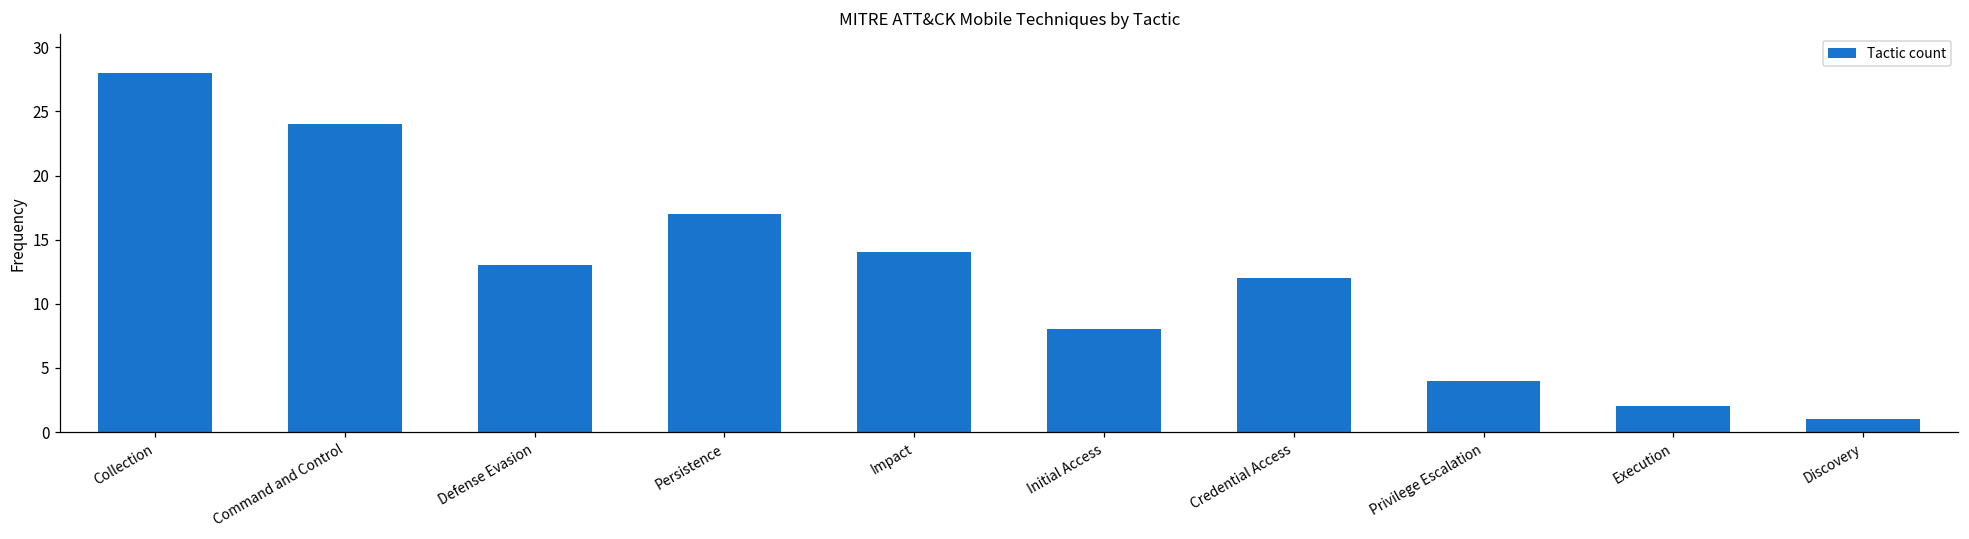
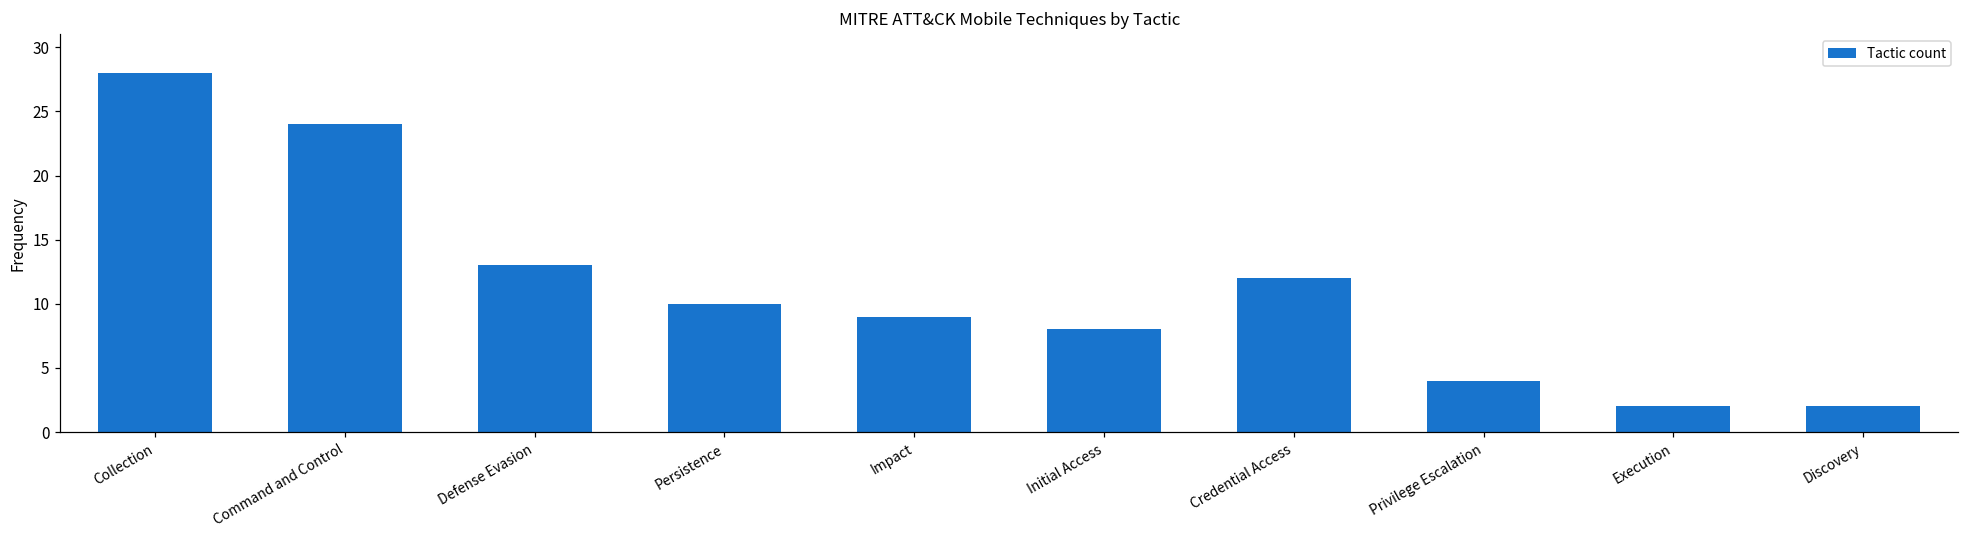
  {
    "Collection": 28,
    "Command and Control": 24,
    "Defense Evasion": 13,
-   "Persistence": 17,
-   "Impact": 14,
+   "Persistence": 10,
+   "Impact": 9,
    "Initial Access": 8,
    "Credential Access": 12,
    "Privilege Escalation": 4,
    "Execution": 2,
-   "Discovery": 1
+   "Discovery": 2
  }
